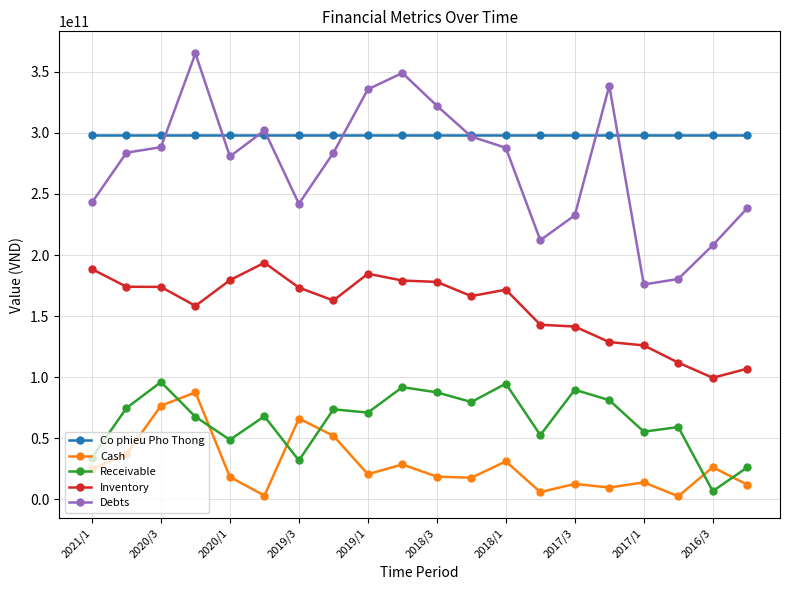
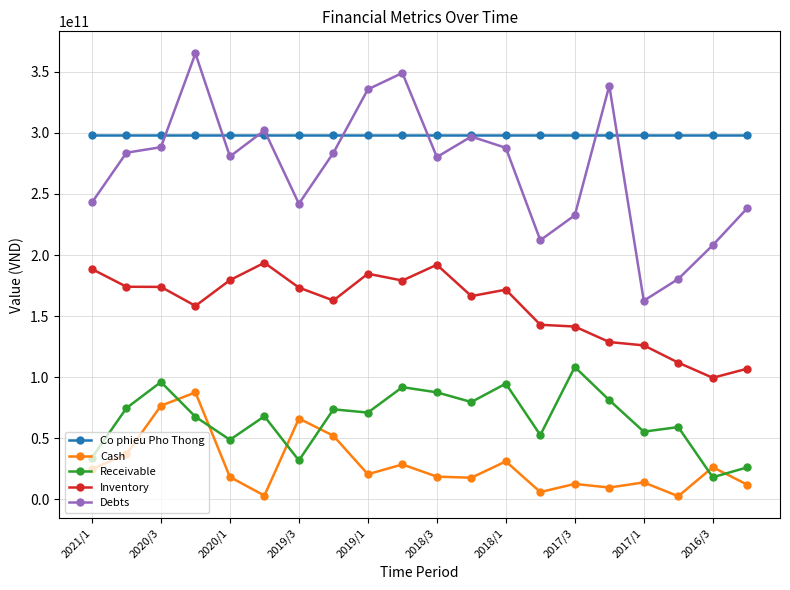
  {
    "Co phieu Pho Thong": {
      "2021/1": 298000000000,
      "2020/3": 298000000000,
      "2020/1": 298000000000,
      "2019/3": 298000000000,
      "2019/1": 298000000000,
      "2018/3": 298000000000,
      "2018/1": 298000000000,
      "2017/3": 298000000000,
      "2017/1": 298000000000,
      "2016/3": 298000000000
    },
    "Cash": {
      "2020/3": 77000000000,
      "2020/1": 18000000000,
      "2019/3": 66000000000,
      "2019/1": 21000000000,
      "2018/3": 19000000000,
      "2018/1": 31000000000,
      "2017/3": 13000000000,
      "2017/1": 14000000000,
      "2016/3": 26000000000
    },
    "Receivable": {
      "2020/3": 96000000000,
      "2020/1": 49000000000,
      "2019/3": 32000000000,
      "2019/1": 71000000000,
      "2018/3": 88000000000,
      "2018/1": 95000000000,
-     "2017/3": 90000000000,
+     "2017/3": 108000000000,
      "2017/1": 55000000000,
-     "2016/3": 7000000000
+     "2016/3": 18000000000
    },
    "Inventory": {
      "2021/1": 189000000000,
      "2020/3": 174000000000,
      "2020/1": 179000000000,
      "2019/3": 173000000000,
      "2019/1": 185000000000,
-     "2018/3": 178000000000,
+     "2018/3": 192000000000,
      "2018/1": 172000000000,
      "2017/3": 142000000000,
      "2017/1": 126000000000,
      "2016/3": 100000000000
    },
    "Debts": {
      "2021/1": 243000000000,
      "2020/3": 288000000000,
      "2020/1": 281000000000,
      "2019/3": 242000000000,
      "2019/1": 336000000000,
-     "2018/3": 322000000000,
+     "2018/3": 280000000000,
      "2018/1": 288000000000,
      "2017/3": 233000000000,
-     "2017/1": 176000000000,
+     "2017/1": 163000000000,
      "2016/3": 208000000000
    }
  }
